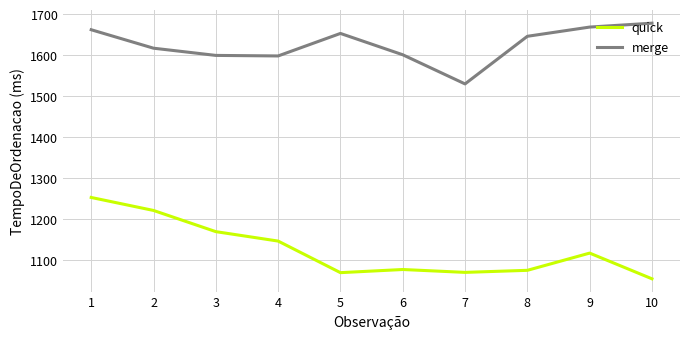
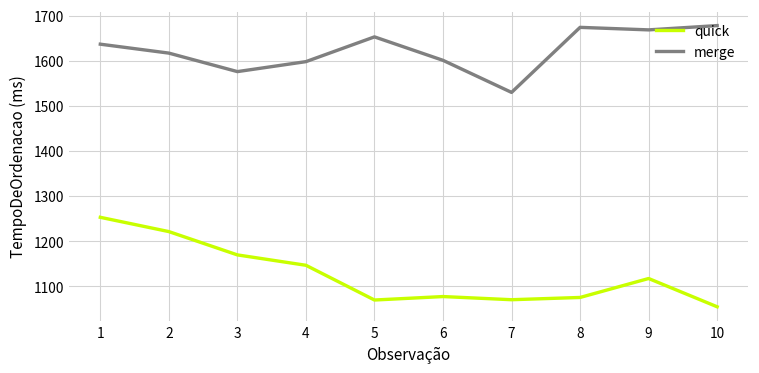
  {
    "quick": {
      "1": 1250,
      "2": 1220,
      "3": 1170,
      "4": 1150,
      "5": 1070,
      "6": 1080,
      "7": 1070,
      "8": 1080,
      "9": 1120,
      "10": 1050
    },
    "merge": {
-     "1": 1660,
+     "1": 1640,
      "2": 1620,
-     "3": 1600,
+     "3": 1580,
      "4": 1600,
      "5": 1650,
      "6": 1600,
      "7": 1530,
-     "8": 1650,
+     "8": 1670,
      "9": 1670,
      "10": 1680
    }
  }
